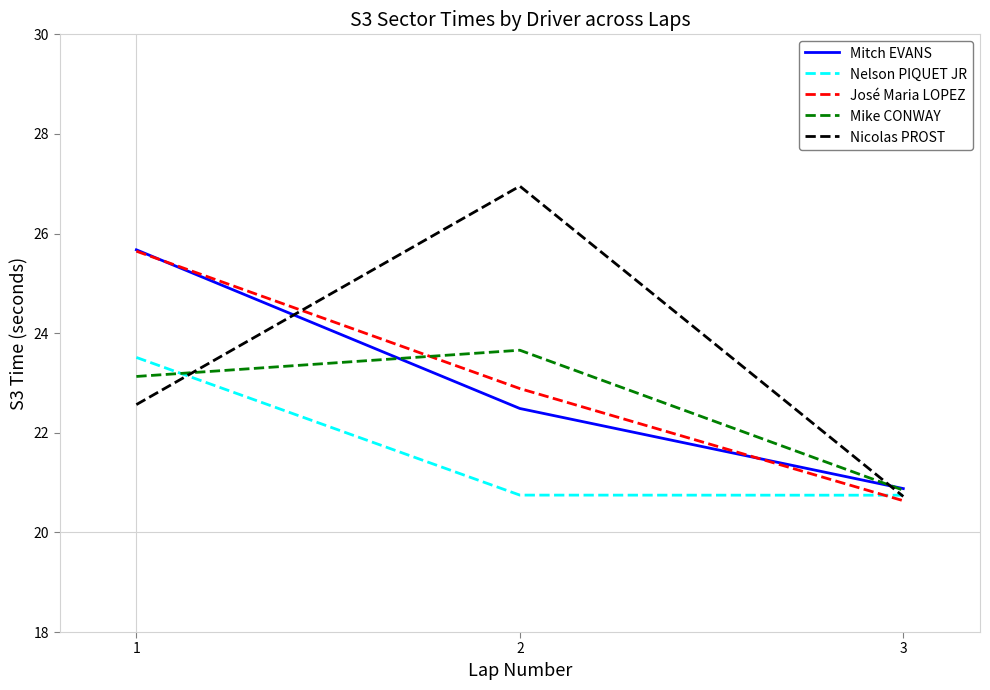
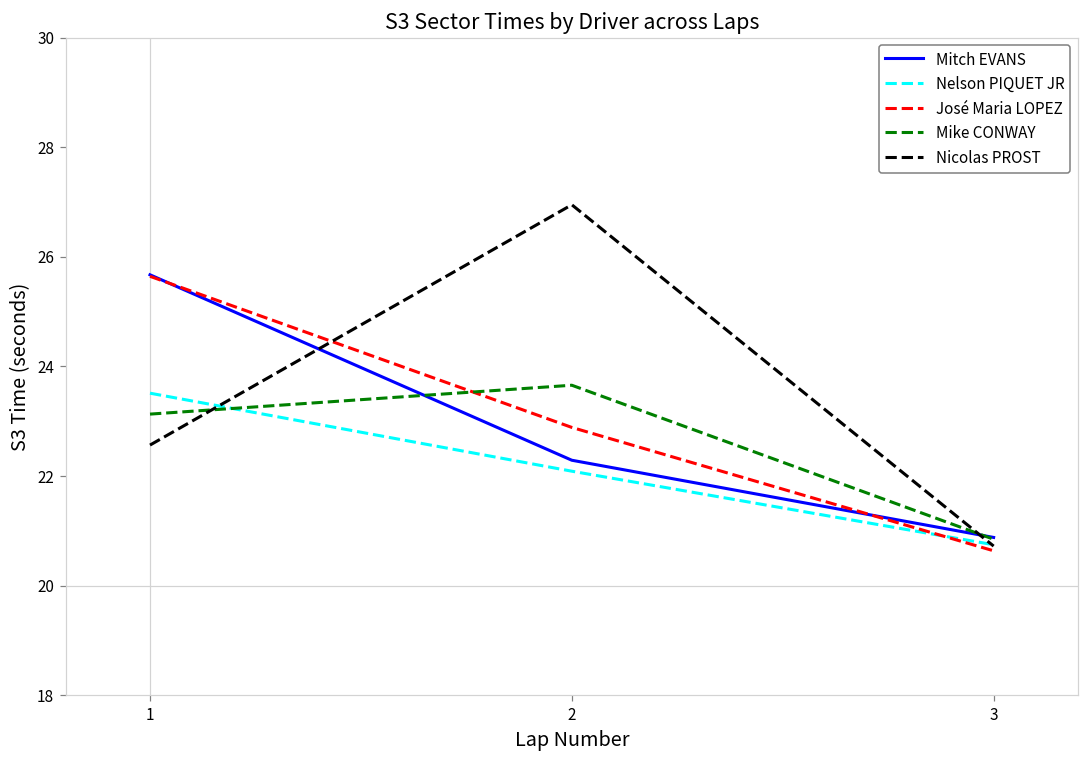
  {
    "Mitch EVANS": {
-     "2": 22.5
+     "2": 22.3
    },
    "Nelson PIQUET JR": {
      "1": 23.5,
-     "2": 20.7
+     "2": 22.1
    },
    "José Maria LOPEZ": {
      "2": 22.9,
      "3": 20.6
    },
    "Mike CONWAY": {
      "1": 23.1,
      "2": 23.7
    },
    "Nicolas PROST": {
      "1": 22.6,
      "2": 27.0
    }
  }
